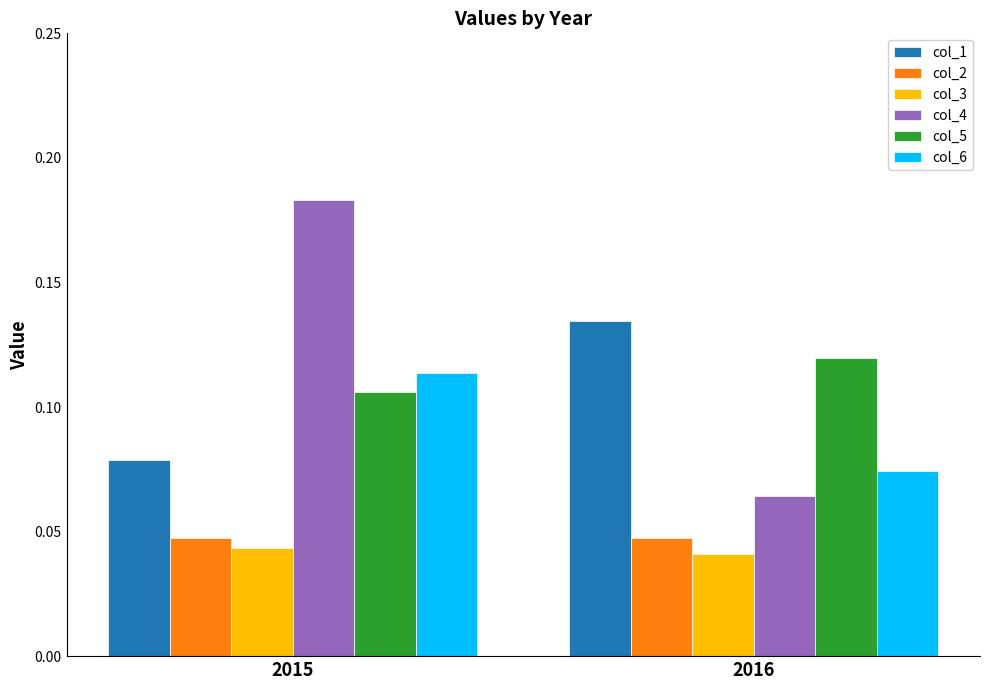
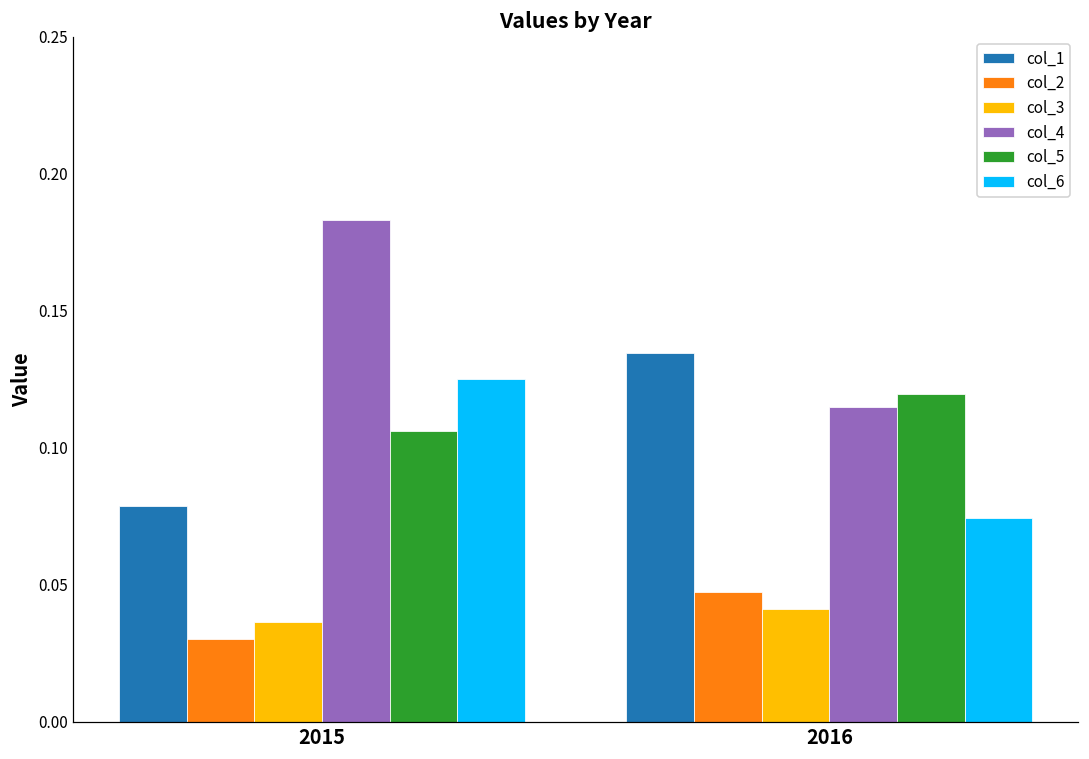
  {
    "col_1": {
      "2015": 0.079,
      "2016": 0.135
    },
    "col_2": {
-     "2015": 0.047,
+     "2015": 0.030,
      "2016": 0.047
    },
    "col_3": {
-     "2015": 0.043,
+     "2015": 0.036,
      "2016": 0.041
    },
    "col_4": {
      "2015": 0.183,
-     "2016": 0.064
+     "2016": 0.115
    },
    "col_5": {
      "2015": 0.106,
      "2016": 0.120
    },
    "col_6": {
-     "2015": 0.113,
+     "2015": 0.125,
      "2016": 0.074
    }
  }
